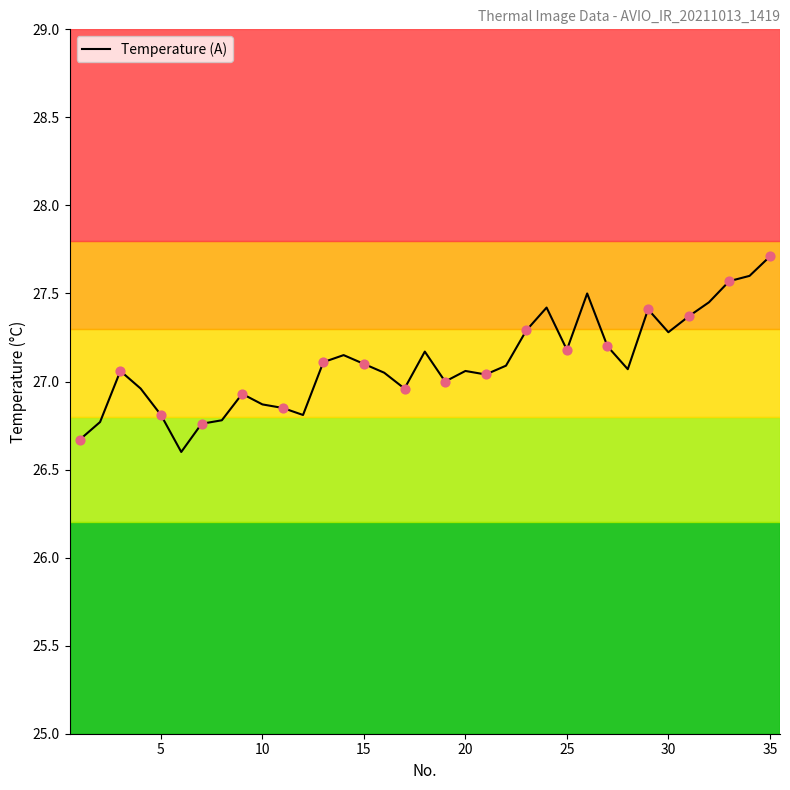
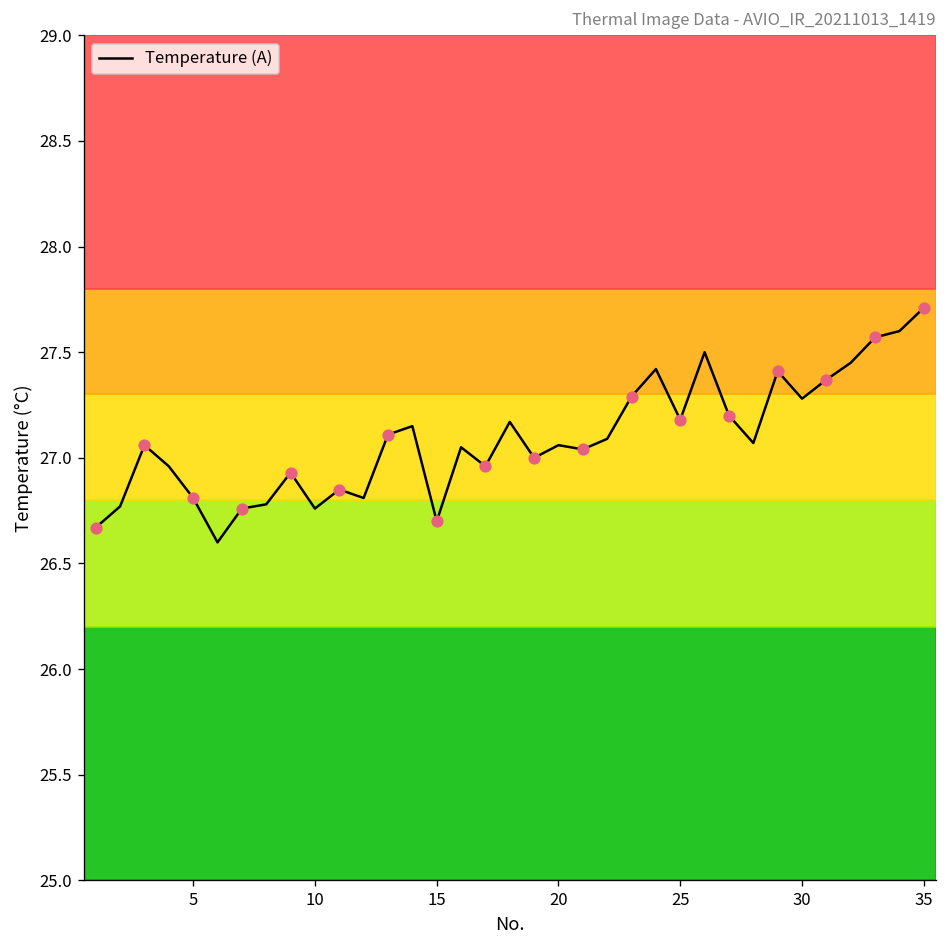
  {
    "Temperature (A)": {
-     "10": 26.87,
-     "15": 27.1,
+     "10": 26.76,
+     "15": 26.7,
      "20": 27.06,
      "30": 27.28
    }
  }
